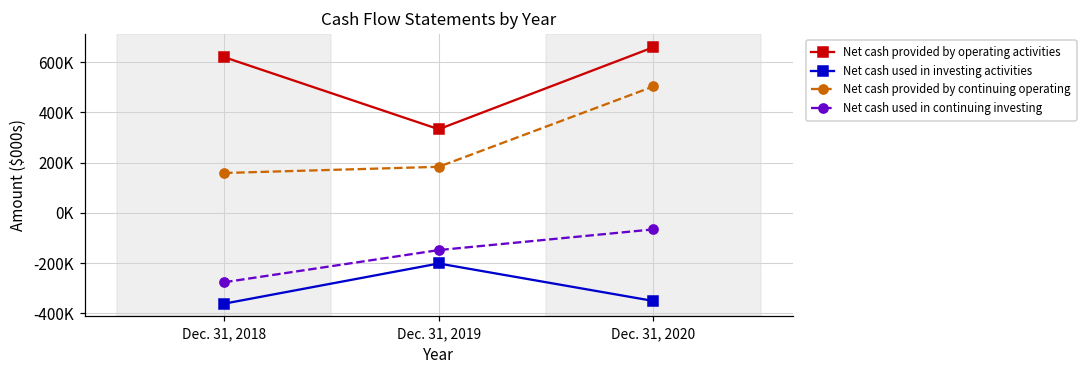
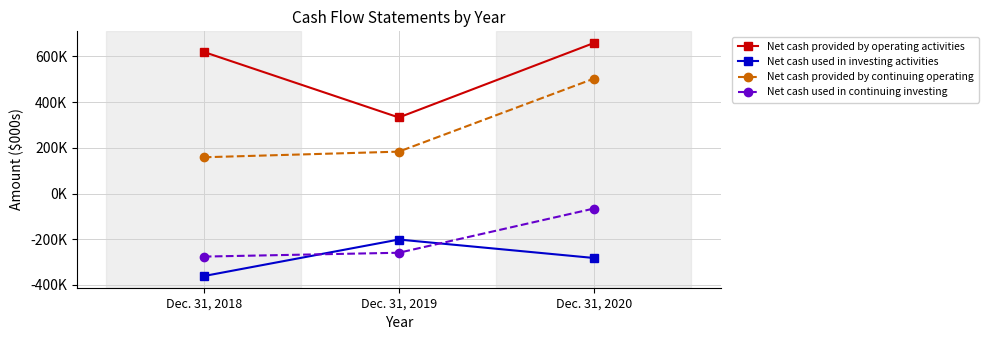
  {
    "Net cash provided by operating activities": {
      "Dec. 31, 2018": 620000,
      "Dec. 31, 2019": 330000,
      "Dec. 31, 2020": 660000
    },
    "Net cash used in investing activities": {
      "Dec. 31, 2018": -360000,
      "Dec. 31, 2019": -200000,
-     "Dec. 31, 2020": -350000
+     "Dec. 31, 2020": -280000
    },
    "Net cash provided by continuing operating": {
      "Dec. 31, 2018": 160000,
      "Dec. 31, 2019": 180000,
      "Dec. 31, 2020": 500000
    },
    "Net cash used in continuing investing": {
      "Dec. 31, 2018": -280000,
-     "Dec. 31, 2019": -150000,
+     "Dec. 31, 2019": -260000,
      "Dec. 31, 2020": -70000
    }
  }
